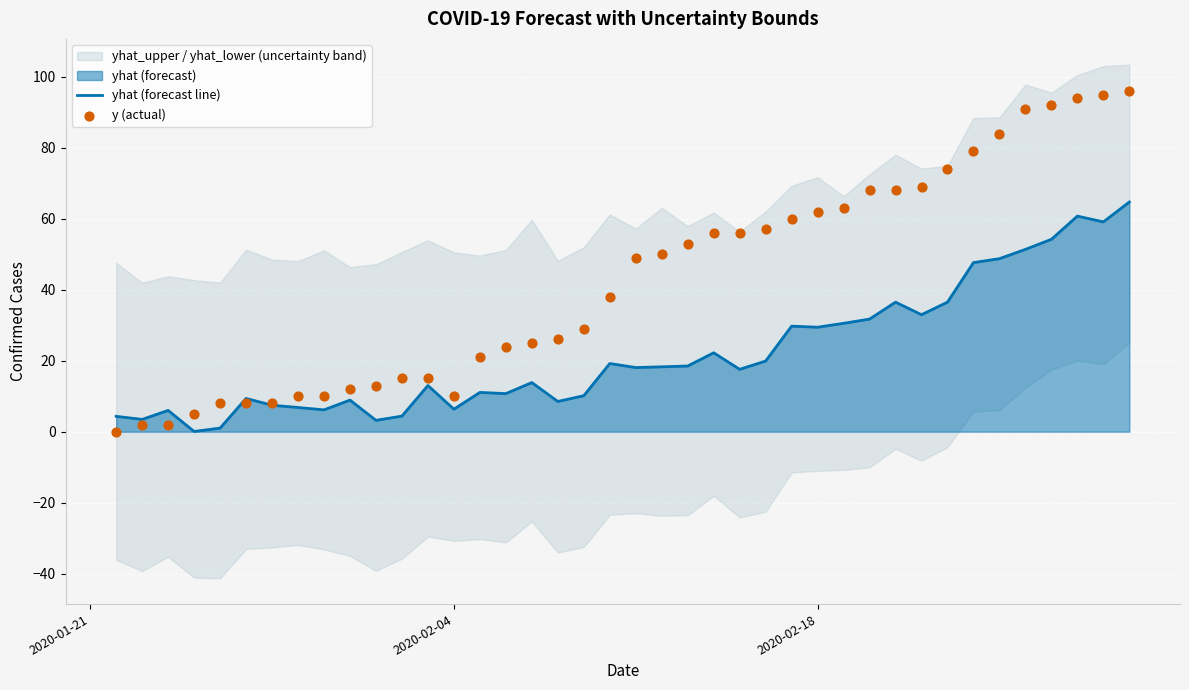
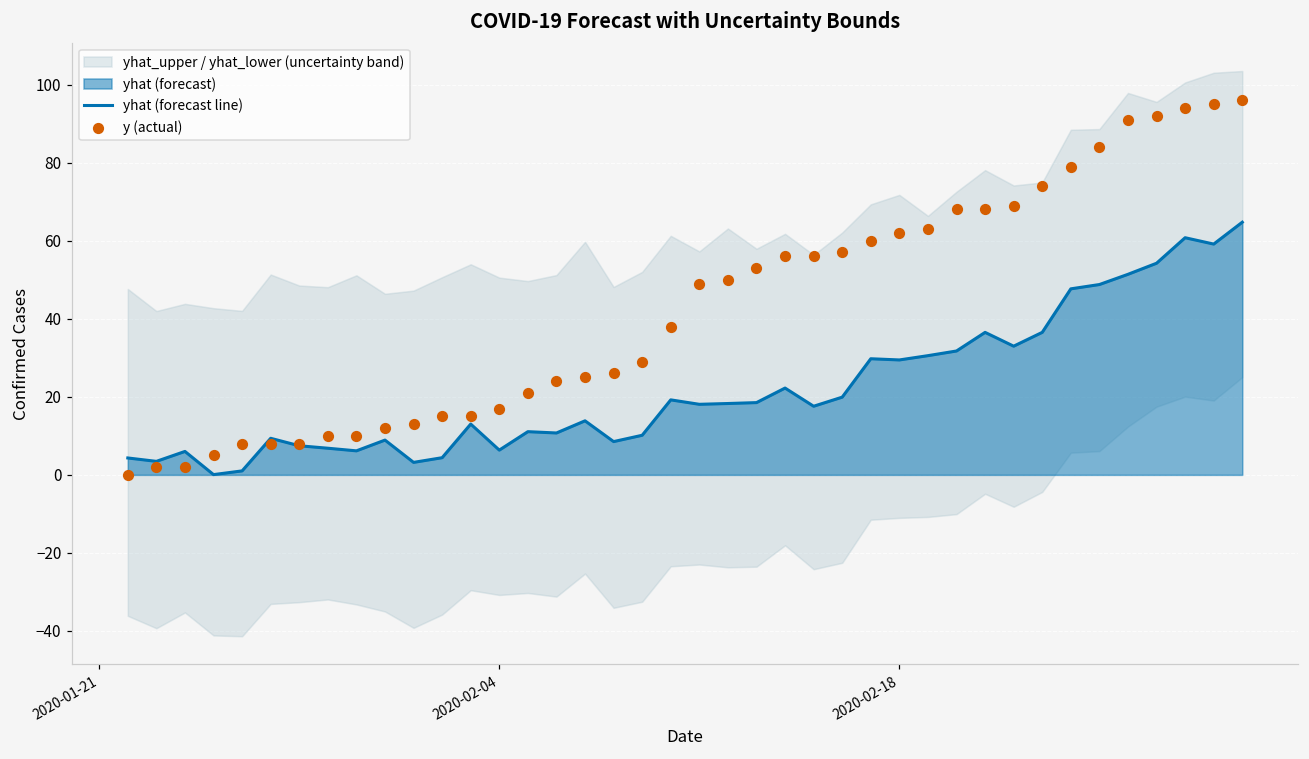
  {
    "yhat (forecast)": {
      "2020-02-04": 6,
      "2020-02-18": 29
    },
    "y (actual)": {
-     "2020-02-04": 10
+     "2020-02-04": 17
    }
  }
